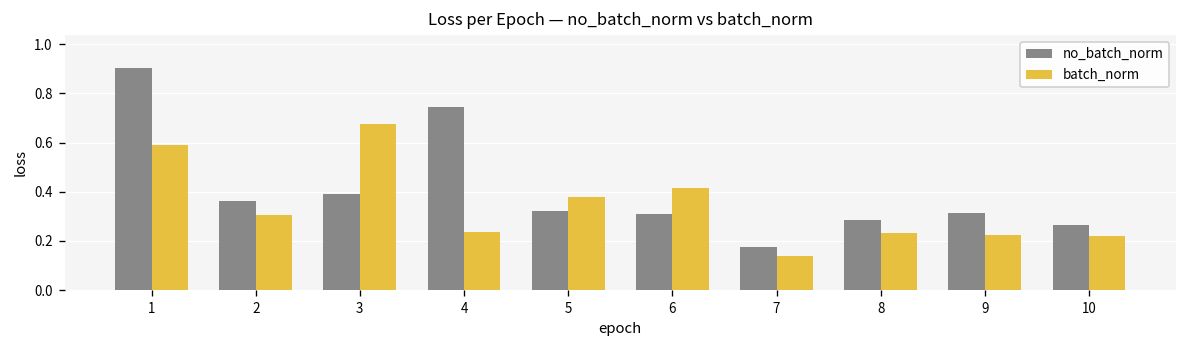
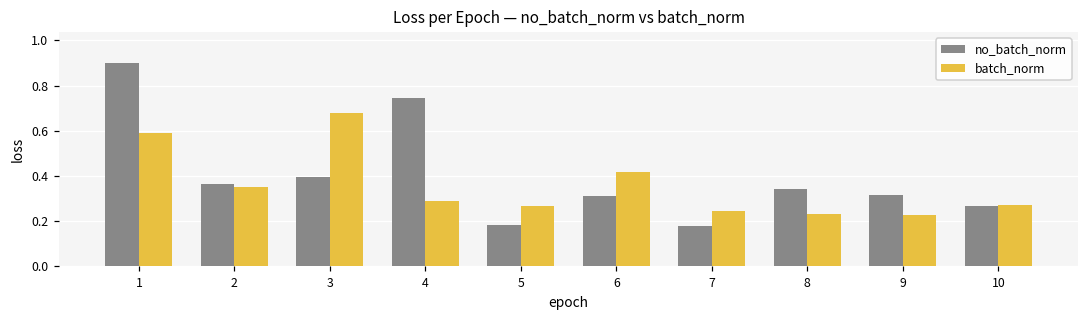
  {
    "no_batch_norm": {
      "1": 0.90,
      "2": 0.36,
      "3": 0.39,
      "4": 0.74,
-     "5": 0.32,
+     "5": 0.18,
      "6": 0.31,
      "7": 0.18,
-     "8": 0.29,
+     "8": 0.34,
      "9": 0.31,
      "10": 0.27
    },
    "batch_norm": {
      "1": 0.59,
-     "2": 0.30,
+     "2": 0.35,
      "3": 0.68,
-     "4": 0.24,
-     "5": 0.38,
+     "4": 0.29,
+     "5": 0.27,
      "6": 0.42,
-     "7": 0.14,
+     "7": 0.24,
      "8": 0.23,
      "9": 0.22,
-     "10": 0.22
+     "10": 0.27
    }
  }
